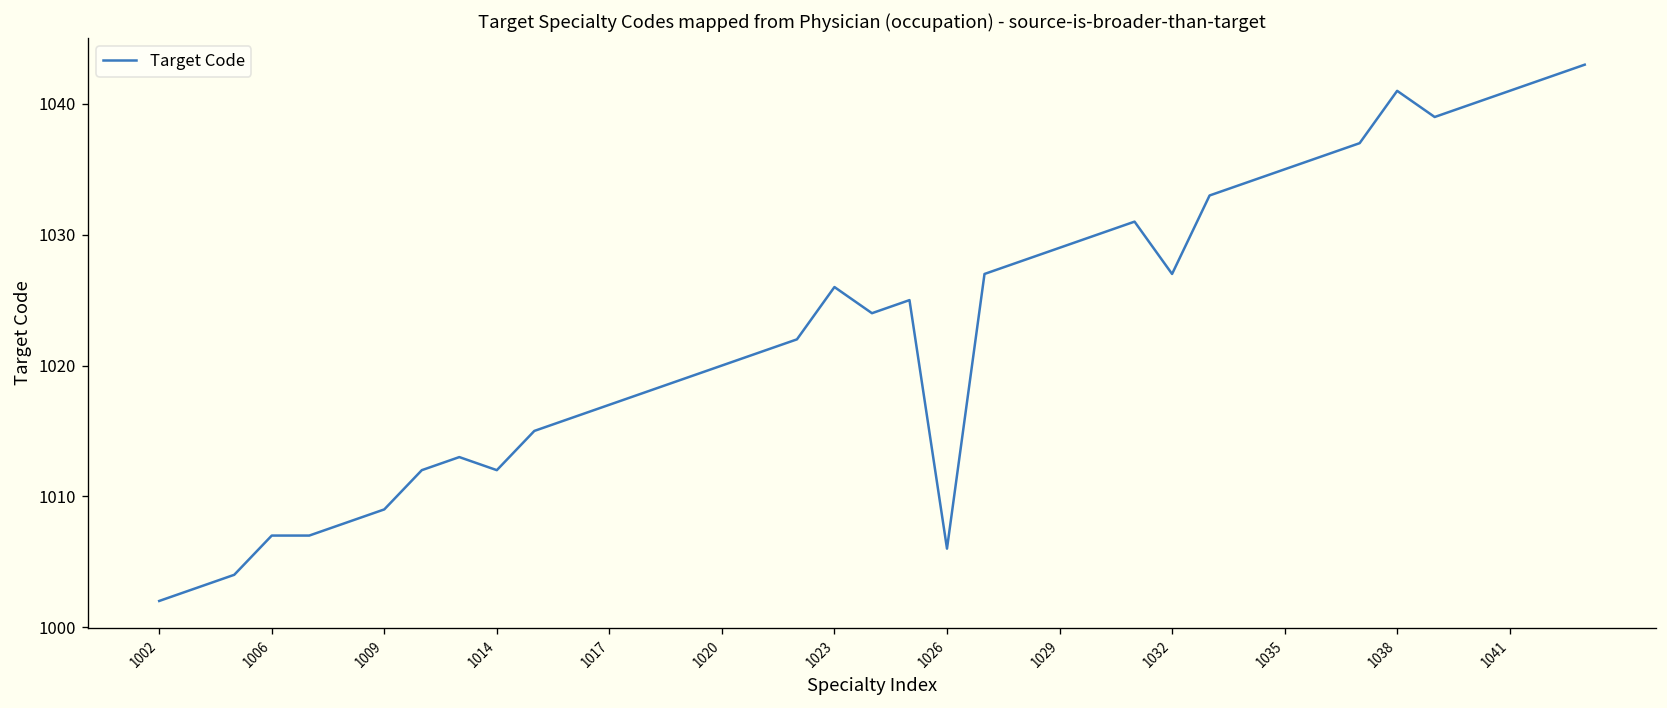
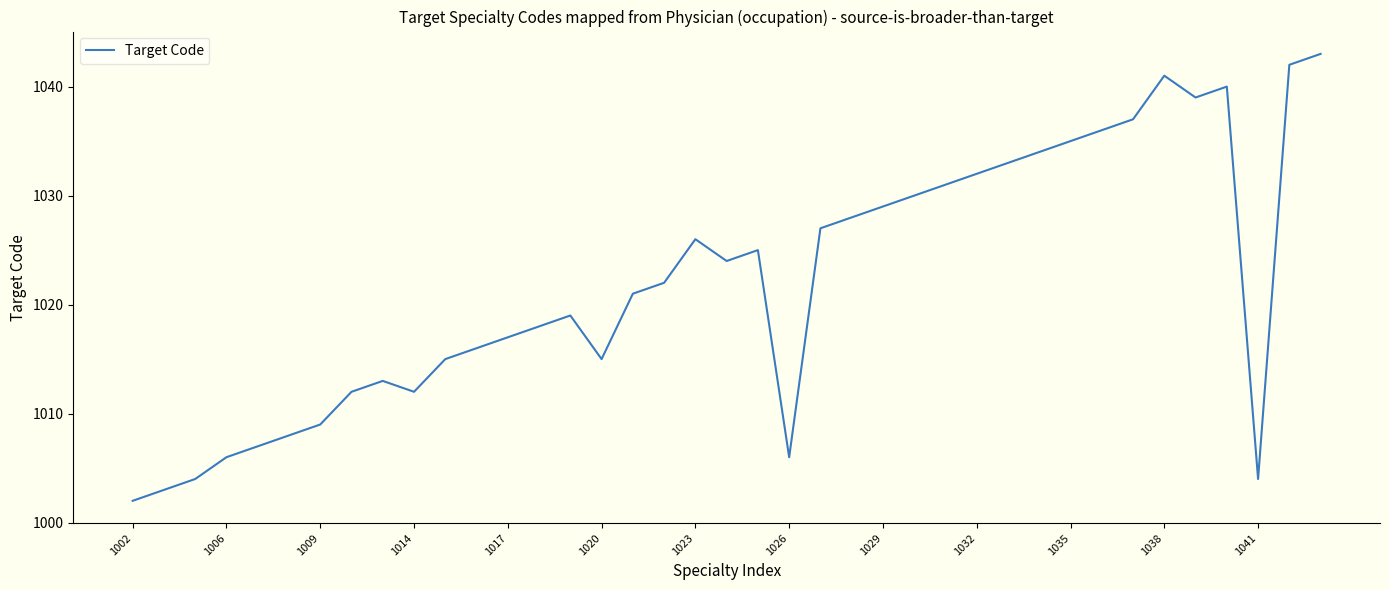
  {
    "1002": 1002,
-   "1006": 1007,
+   "1006": 1006,
    "1009": 1009,
    "1014": 1012,
    "1017": 1017,
-   "1020": 1020,
+   "1020": 1015,
    "1023": 1026,
    "1026": 1006,
    "1029": 1029,
-   "1032": 1027,
+   "1032": 1032,
    "1035": 1035,
    "1038": 1041,
-   "1041": 1041
+   "1041": 1004
  }
